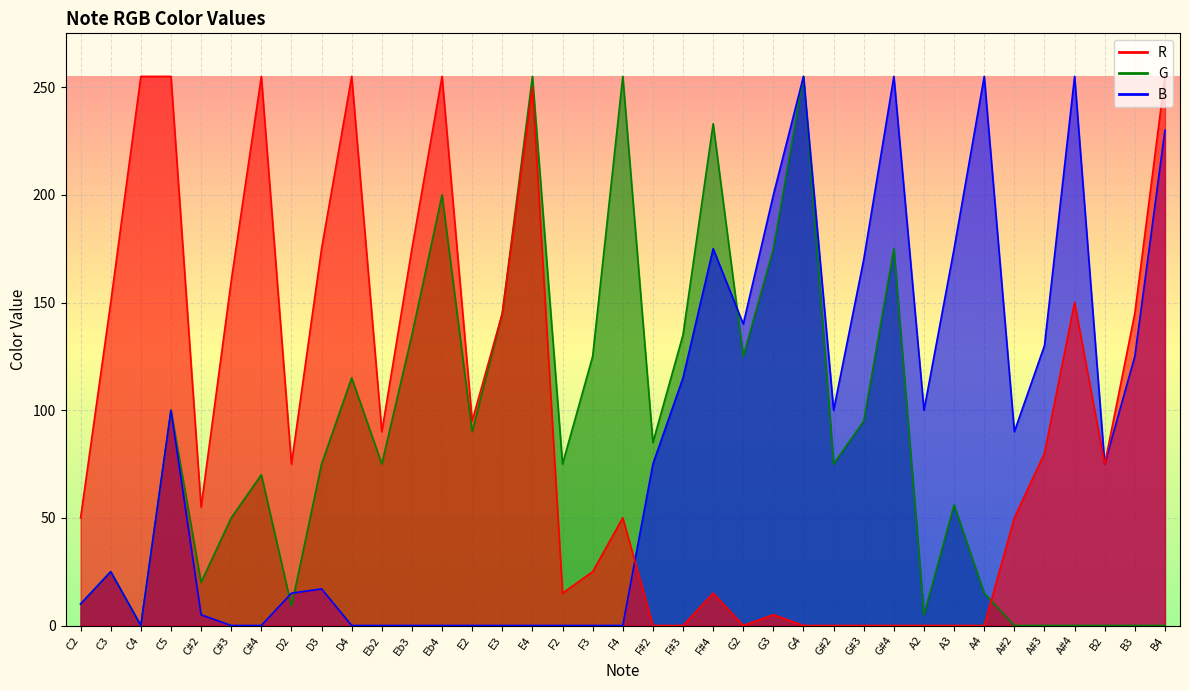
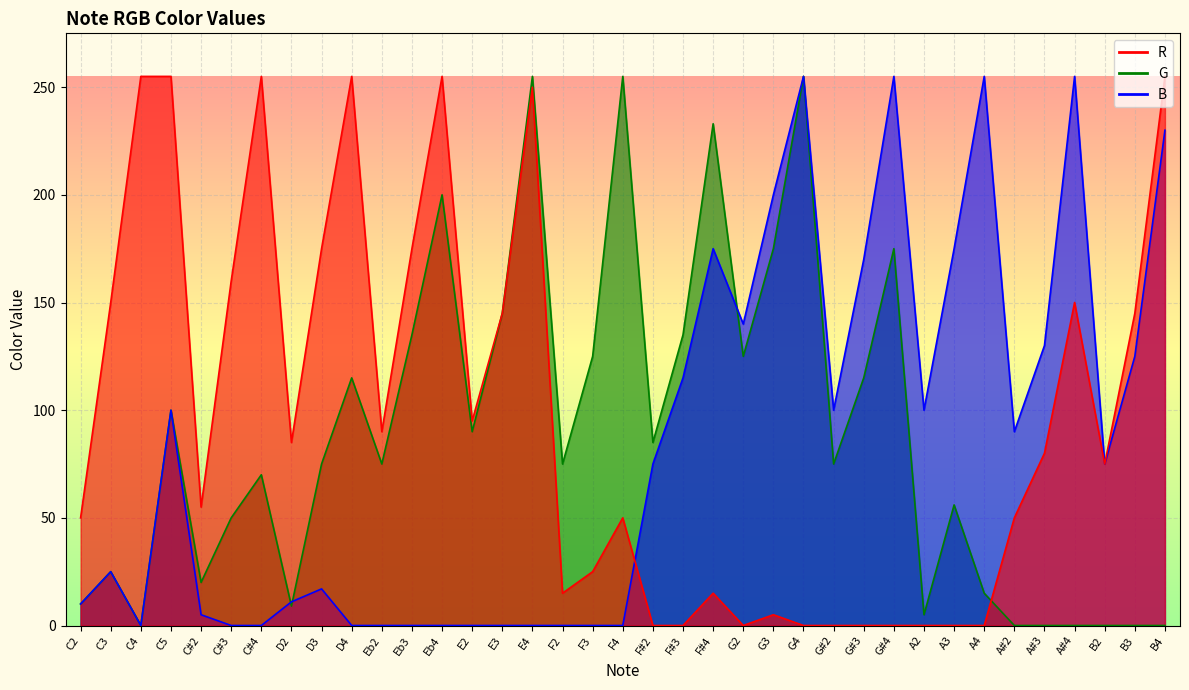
  {
    "G": {
      "C#2": 20,
      "C#3": 50,
      "C#4": 70,
      "D2": 9,
      "D3": 75,
      "D4": 115,
      "Eb2": 75,
      "Eb3": 135,
      "Eb4": 200,
      "E2": 90,
      "E4": 255,
      "F2": 75,
      "F3": 125,
      "F4": 255,
      "F#2": 85,
      "F#3": 135,
      "F#4": 233,
      "G2": 125,
      "G3": 175,
      "G#2": 75,
-     "G#3": 95,
+     "G#3": 115,
      "G#4": 175,
      "A2": 5,
      "A3": 56,
      "A4": 15,
      "A#2": 0,
      "A#3": 0,
      "A#4": 0,
      "B2": 0,
      "B3": 0,
      "B4": 0
    },
    "B": {
      "C#2": 5,
      "C#3": 0,
      "C#4": 0,
-     "D2": 15,
+     "D2": 11,
      "D3": 17,
      "D4": 0,
      "Eb2": 0,
      "Eb3": 0,
      "Eb4": 0,
      "E2": 0,
      "E3": 0,
      "E4": 0,
      "F2": 0,
      "F3": 0,
      "F4": 0,
      "F#2": 75,
      "F#3": 115,
      "F#4": 175,
      "G2": 140,
      "G3": 200,
      "G#2": 100,
      "G#3": 170,
      "G#4": 255,
      "A2": 100,
      "A3": 175,
      "A4": 255,
      "A#2": 90,
      "A#3": 130,
      "A#4": 255,
      "B3": 125,
      "B4": 230
    },
    "R": {
      "C2": 50,
      "C3": 150,
      "C4": 255,
      "C5": 255,
      "C#2": 55,
      "C#3": 160,
      "C#4": 255,
-     "D2": 75,
+     "D2": 85,
      "D3": 175,
      "D4": 255,
      "Eb2": 90,
      "Eb3": 175,
      "Eb4": 255,
      "E2": 95,
      "E4": 250,
      "F2": 15,
      "F3": 25,
      "F4": 50,
      "F#2": 0,
      "F#3": 0,
      "F#4": 15,
      "G2": 0,
      "G3": 5,
      "G4": 0,
      "G#2": 0,
      "G#3": 0,
      "G#4": 0,
      "A2": 0,
      "A3": 0,
      "A4": 0,
      "A#2": 50,
      "A#3": 80,
      "A#4": 150,
      "B3": 145
    }
  }
